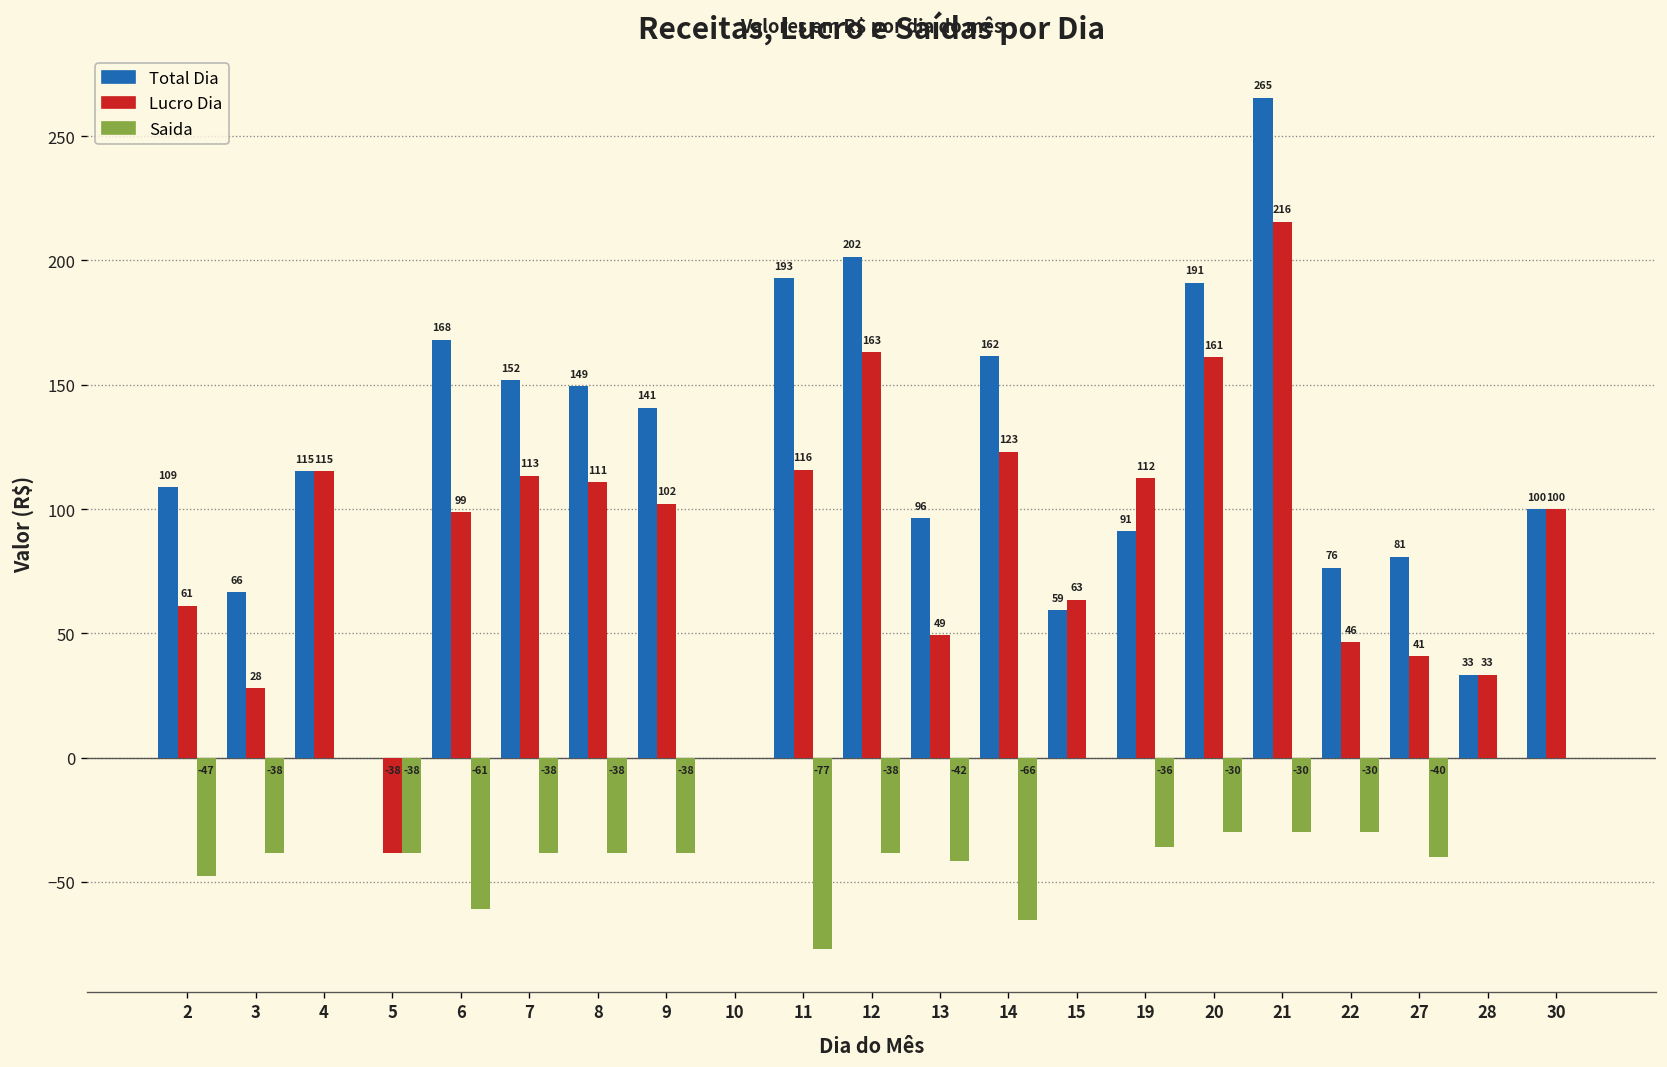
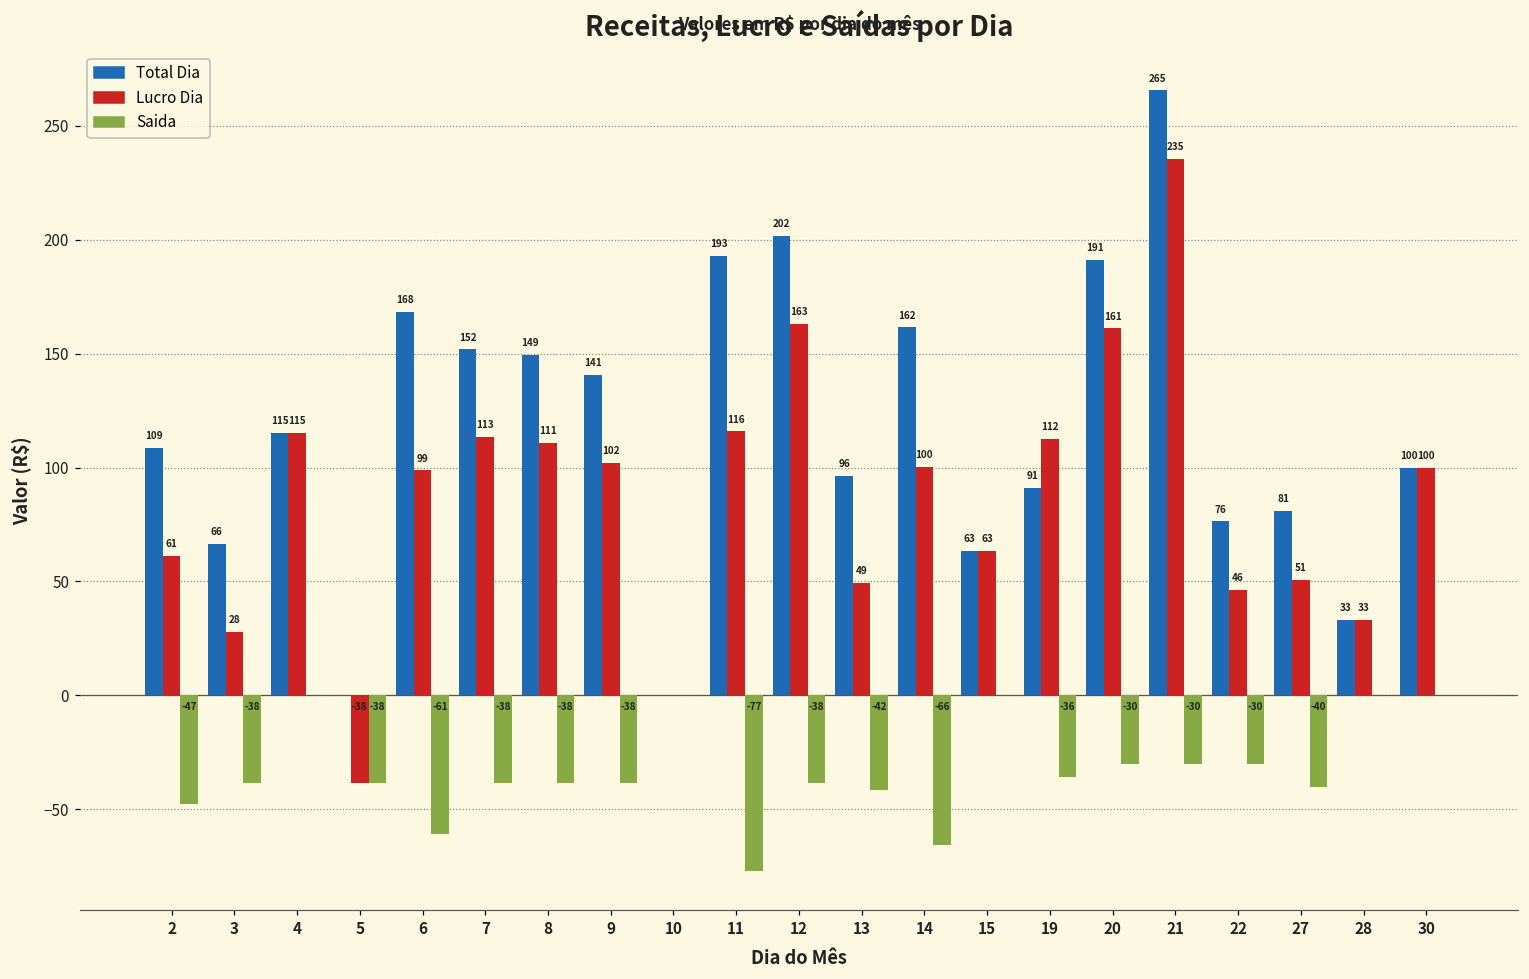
  {
    "Total Dia": {
      "2": 109,
      "3": 66,
      "4": 115,
      "6": 168,
      "7": 152,
      "8": 149,
      "9": 141,
      "11": 193,
      "12": 202,
      "13": 96,
      "14": 162,
-     "15": 59,
+     "15": 63,
      "19": 91,
      "20": 191,
      "21": 265,
      "22": 76,
      "27": 81,
      "28": 33,
      "30": 100
    },
    "Lucro Dia": {
      "2": 61,
      "3": 28,
      "4": 115,
      "5": -38,
      "6": 99,
      "7": 113,
      "8": 111,
      "9": 102,
      "11": 116,
      "12": 163,
      "13": 49,
-     "14": 123,
+     "14": 100,
      "15": 63,
      "19": 112,
      "20": 161,
-     "21": 216,
+     "21": 235,
      "22": 46,
-     "27": 41,
+     "27": 51,
      "28": 33,
      "30": 100
    },
    "Saida": {
      "2": -47,
      "3": -38,
      "5": -38,
      "6": -61,
      "7": -38,
      "8": -38,
      "9": -38,
      "11": -77,
      "12": -38,
      "13": -42,
      "14": -66,
      "19": -36,
      "20": -30,
      "21": -30,
      "22": -30,
      "27": -40
    }
  }
